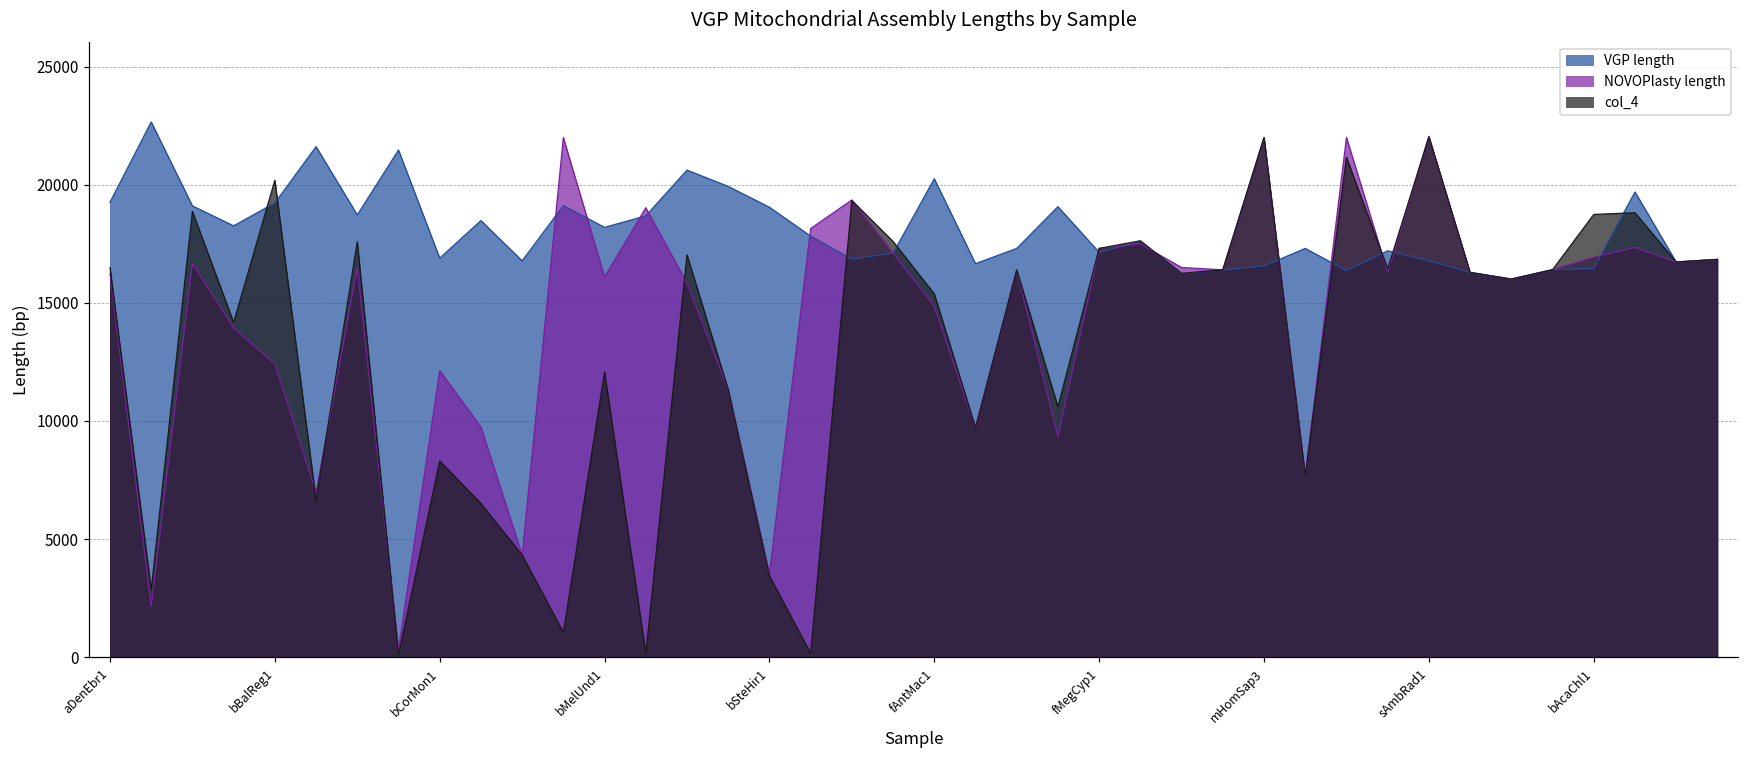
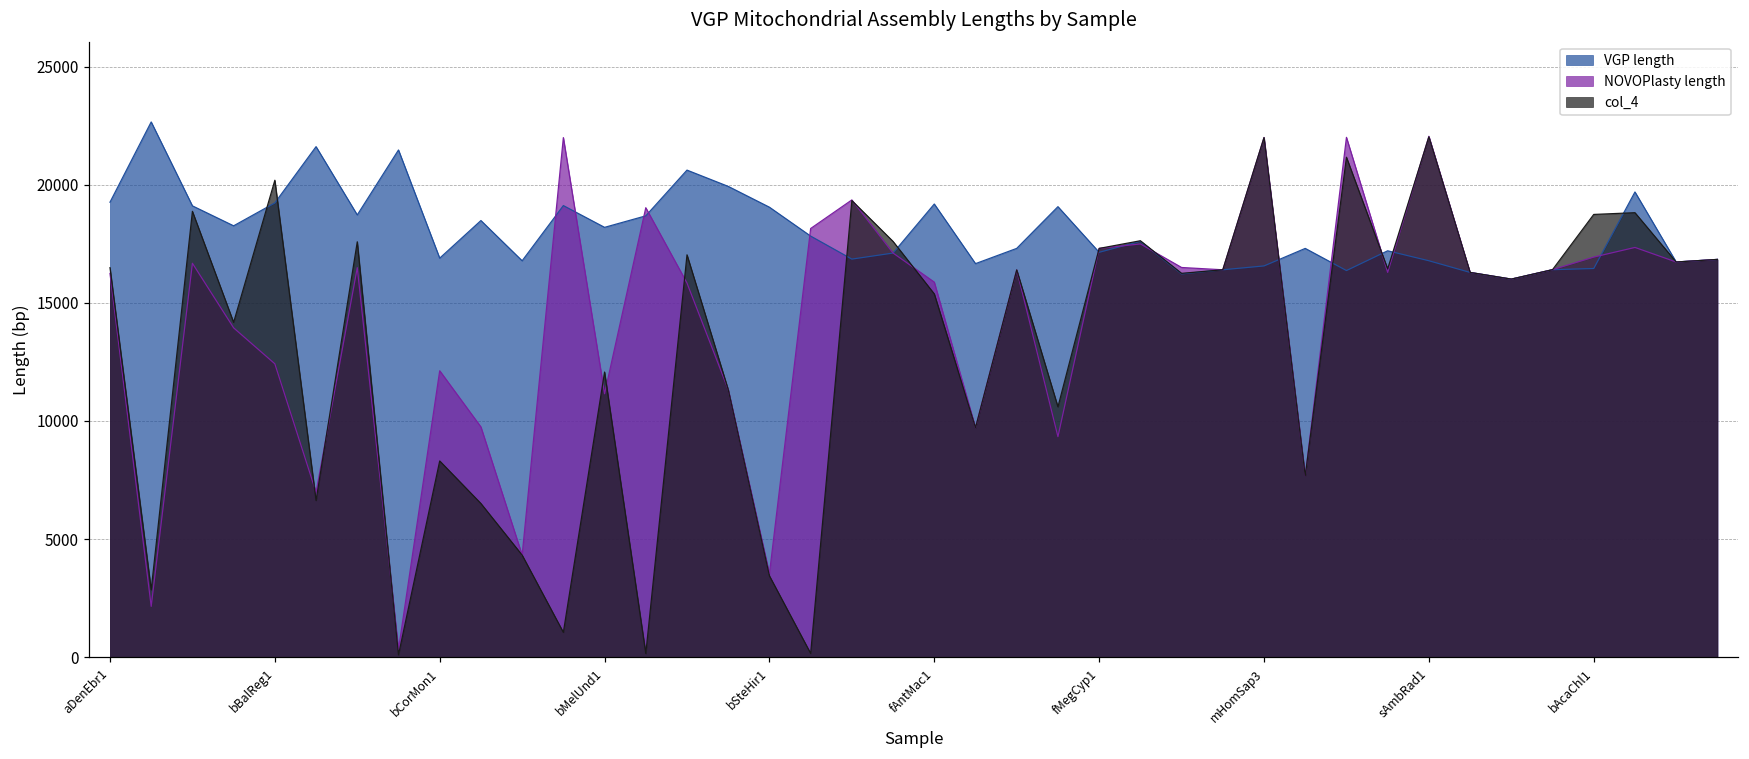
  {
    "VGP length": {
      "aDenEbr1": 19300,
      "bBalReg1": 19200,
      "bCorMon1": 16900,
      "bMelUnd1": 18200,
      "bSteHir1": 19100,
-     "fAntMac1": 20300,
+     "fAntMac1": 19200,
      "fMegCyp1": 17100,
      "mHomSap3": 16600,
      "sAmbRad1": 16800,
      "bAcaChl1": 16500
    },
    "NOVOPlasty length": {
      "aDenEbr1": 16300,
      "bBalReg1": 12400,
      "bCorMon1": 12100,
-     "bMelUnd1": 16100,
-     "fAntMac1": 14900,
+     "bMelUnd1": 11200,
+     "fAntMac1": 15900,
      "bAcaChl1": 16900
    },
    "col_4": {
      "aDenEbr1": 16500,
      "bBalReg1": 20200,
      "bCorMon1": 8300,
      "bMelUnd1": 12100,
      "fAntMac1": 15400,
      "bAcaChl1": 18700
    }
  }
